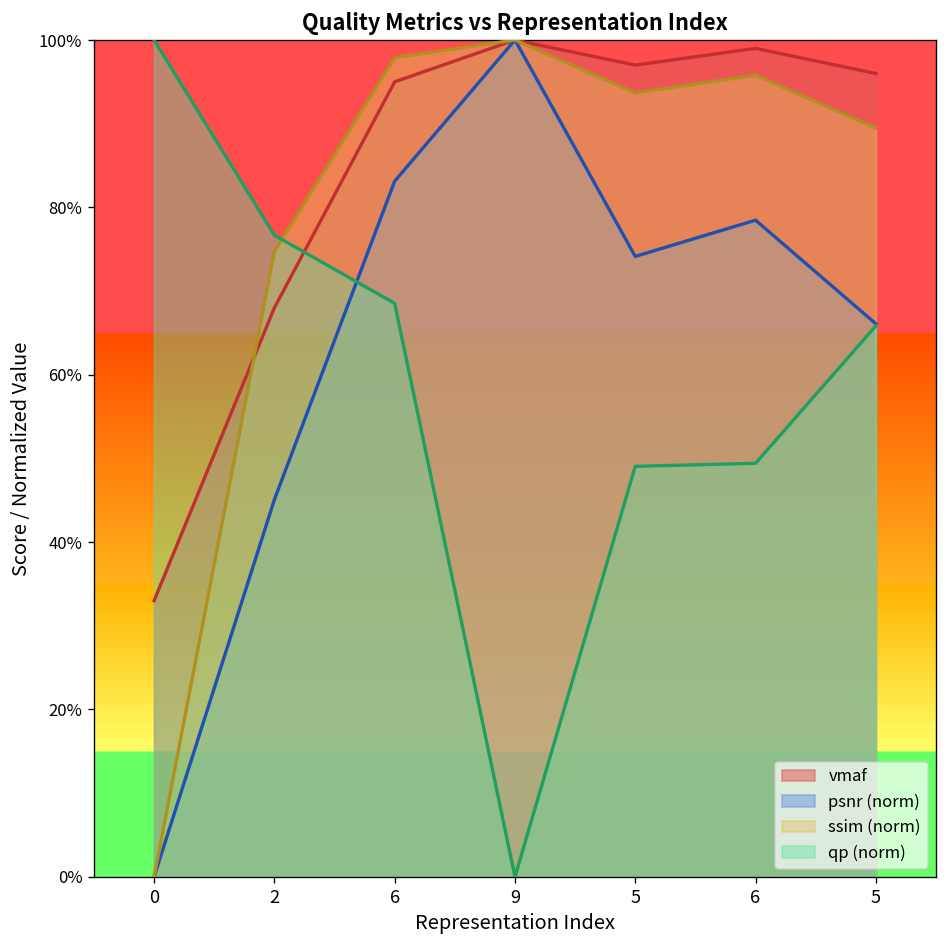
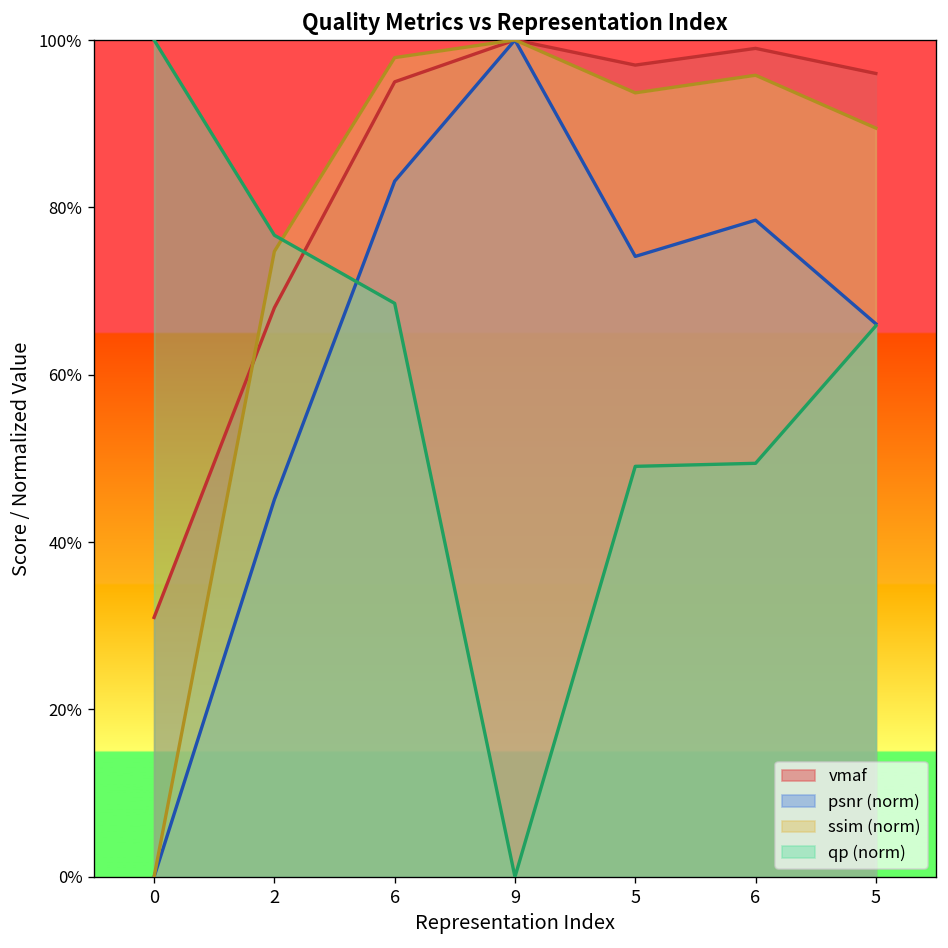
  {
    "vmaf": {
-     "0": "33%",
+     "0": "31%",
      "2": "68%"
    },
    "psnr (norm)": {
      "2": "45%"
    },
    "ssim (norm)": {
      "2": "75%"
    },
    "qp (norm)": {
      "0": "100%",
      "2": "77%",
      "9": "0%"
    }
  }
